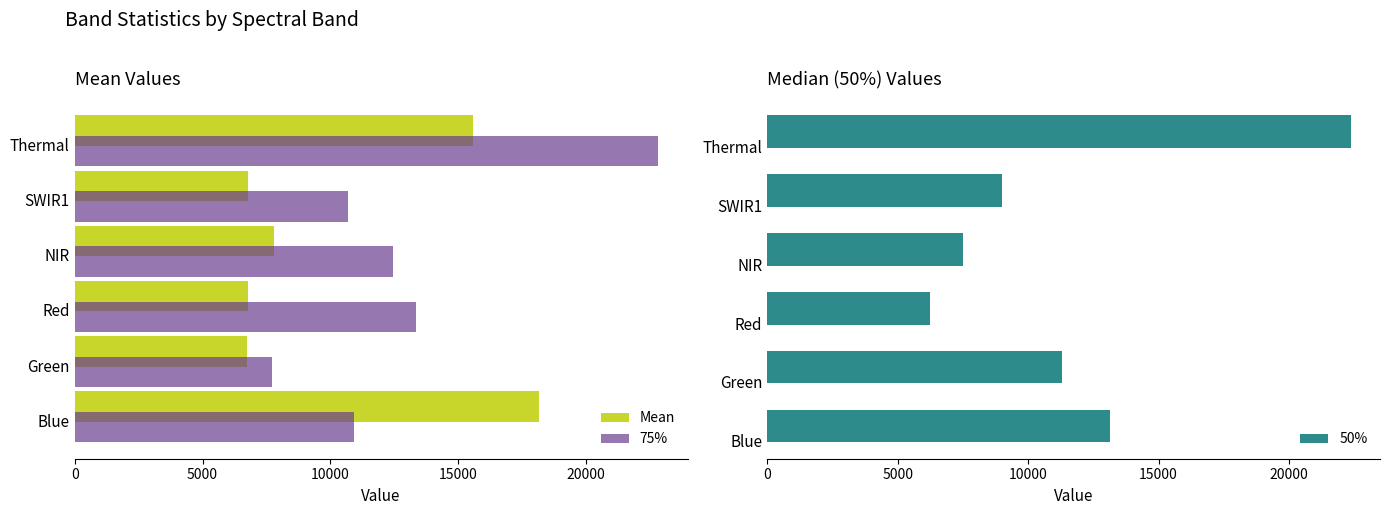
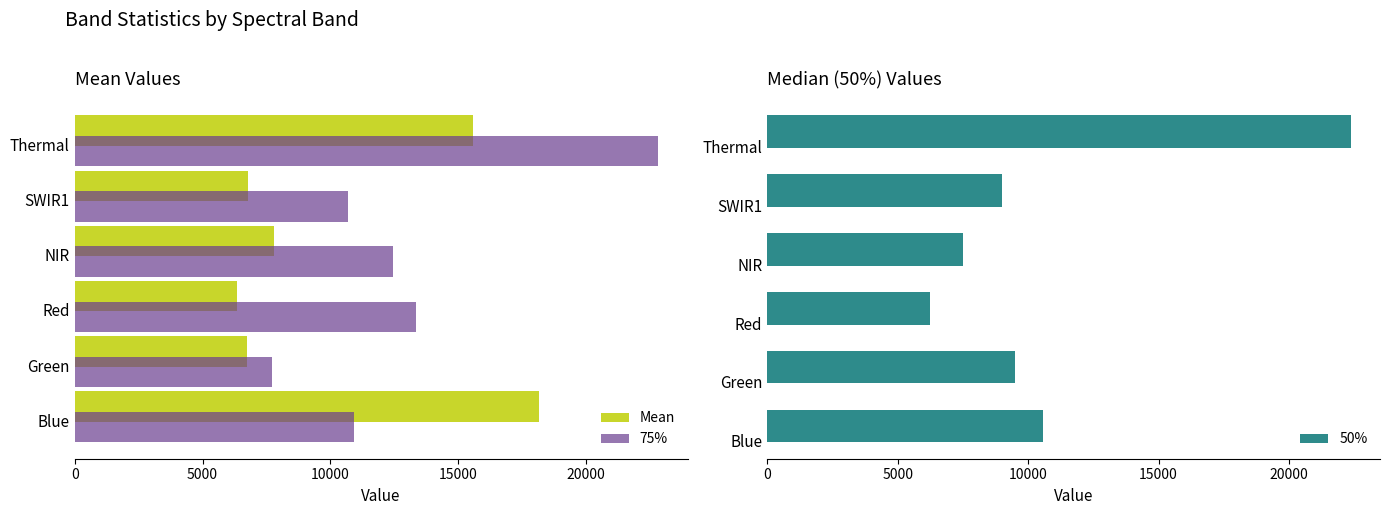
  {
    "Mean Values": {
      "Mean": {
        "Thermal": 15600,
        "SWIR1": 6800,
        "NIR": 7800,
-       "Red": 6800,
+       "Red": 6300,
        "Green": 6800,
        "Blue": 18200
      },
      "75%": {
        "Thermal": 22800,
        "SWIR1": 10700,
        "NIR": 12400,
        "Red": 13300,
        "Green": 7700,
        "Blue": 10900
      }
    },
    "Median (50%) Values": {
      "Thermal": 22400,
      "SWIR1": 9000,
      "NIR": 7500,
      "Red": 6200,
-     "Green": 11300,
-     "Blue": 13100
+     "Green": 9500,
+     "Blue": 10600
    }
  }
